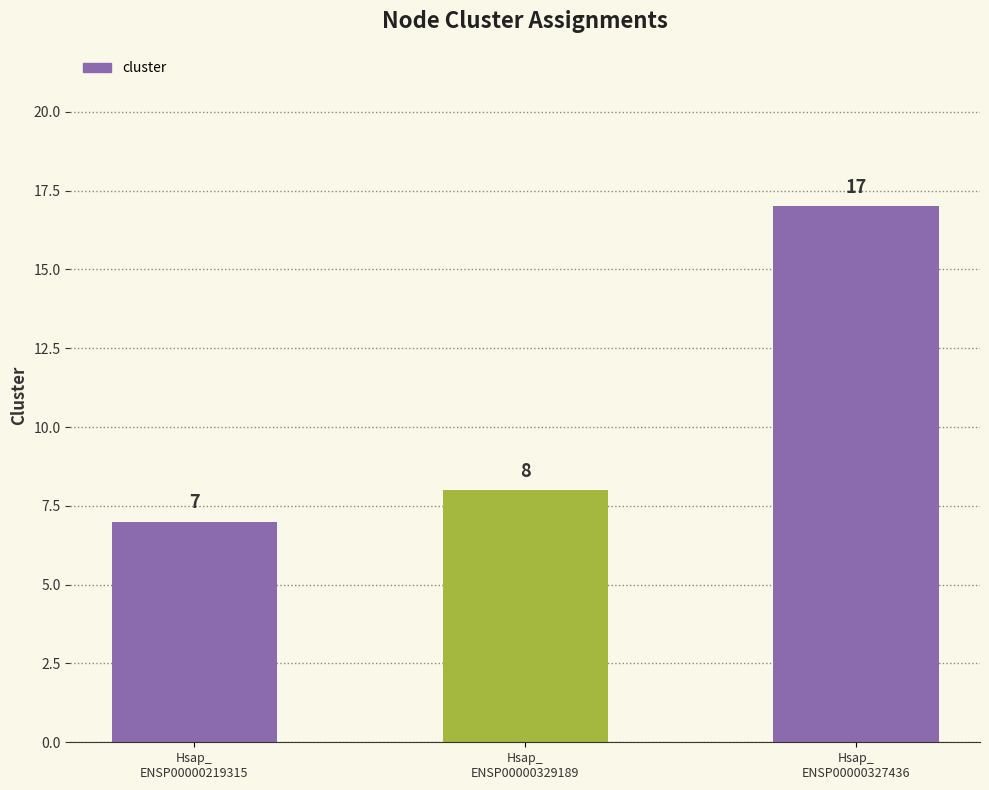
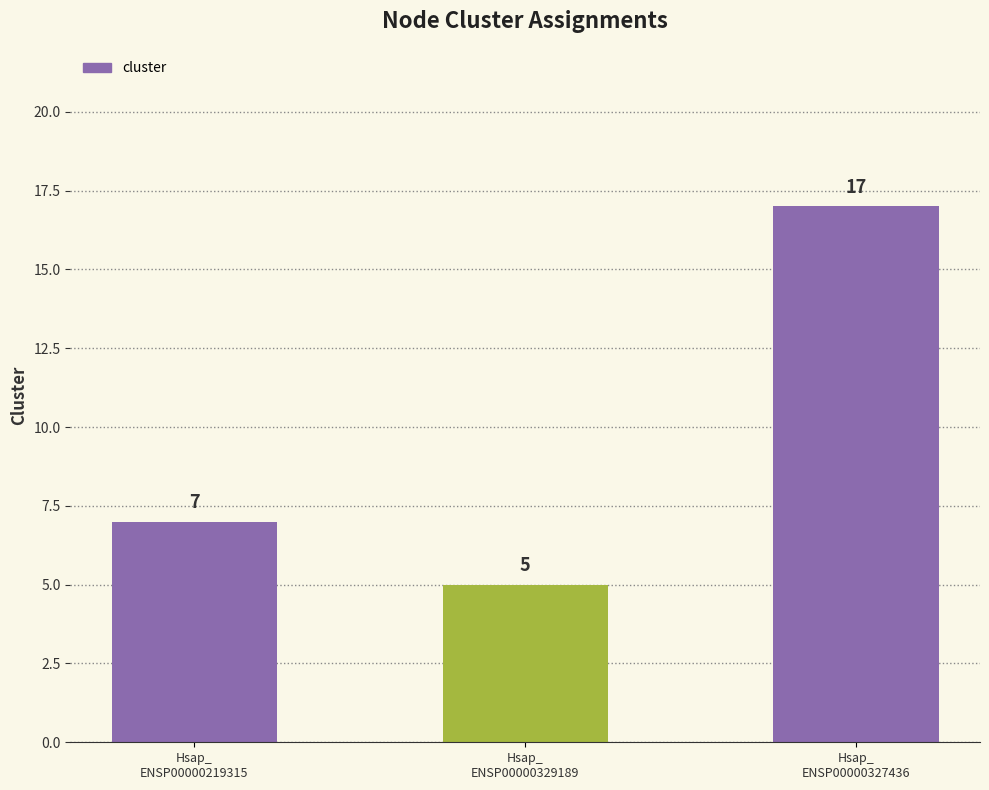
  {
    "Hsap_ ENSP00000219315": 7,
-   "Hsap_ ENSP00000329189": 8,
+   "Hsap_ ENSP00000329189": 5,
    "Hsap_ ENSP00000327436": 17
  }
